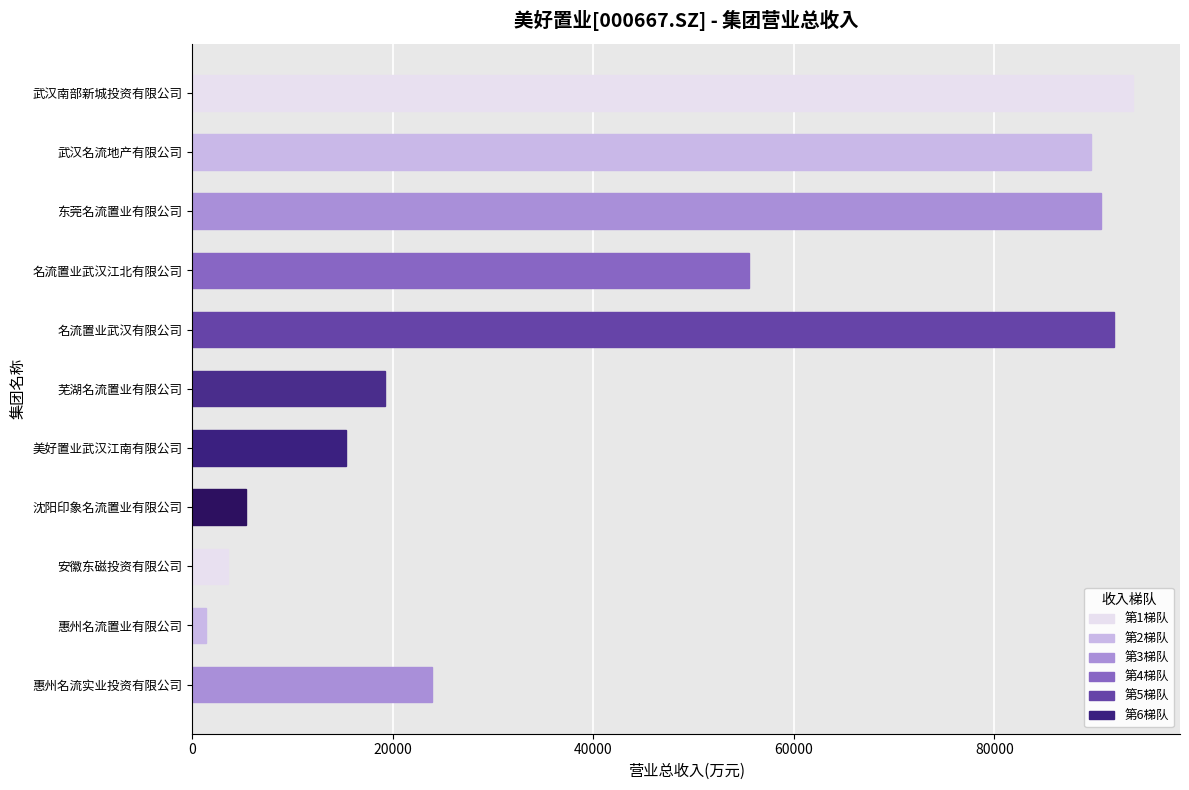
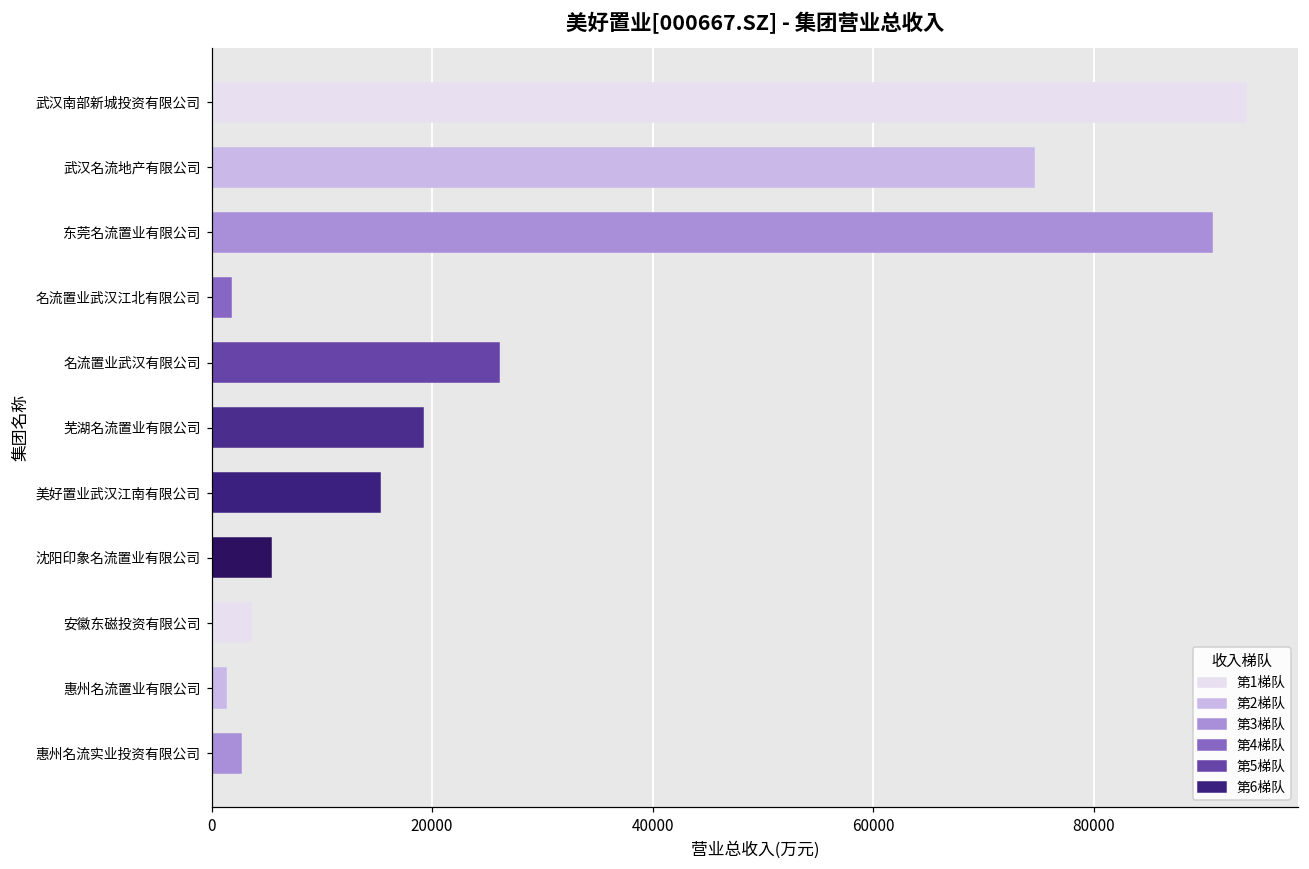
  {
    "武汉南部新城投资有限公司": 93800,
-   "武汉名流地产有限公司": 89700,
+   "武汉名流地产有限公司": 74600,
    "东莞名流置业有限公司": 90700,
-   "名流置业武汉江北有限公司": 55500,
-   "名流置业武汉有限公司": 91900,
+   "名流置业武汉江北有限公司": 1700,
+   "名流置业武汉有限公司": 26000,
    "芜湖名流置业有限公司": 19200,
    "美好置业武汉江南有限公司": 15300,
    "沈阳印象名流置业有限公司": 5400,
    "安徽东磁投资有限公司": 3600,
    "惠州名流置业有限公司": 1400,
-   "惠州名流实业投资有限公司": 23900
+   "惠州名流实业投资有限公司": 2700
  }
